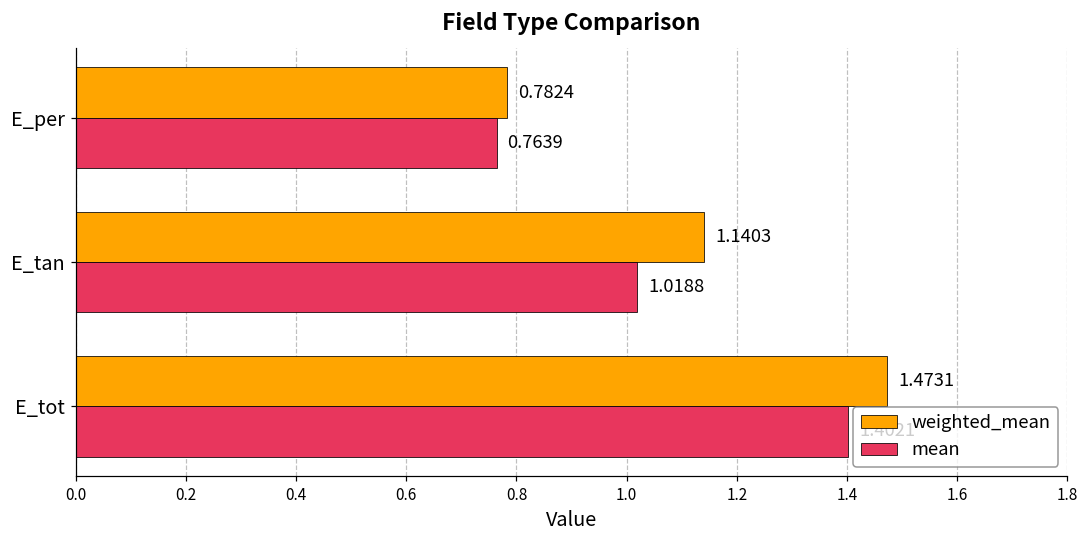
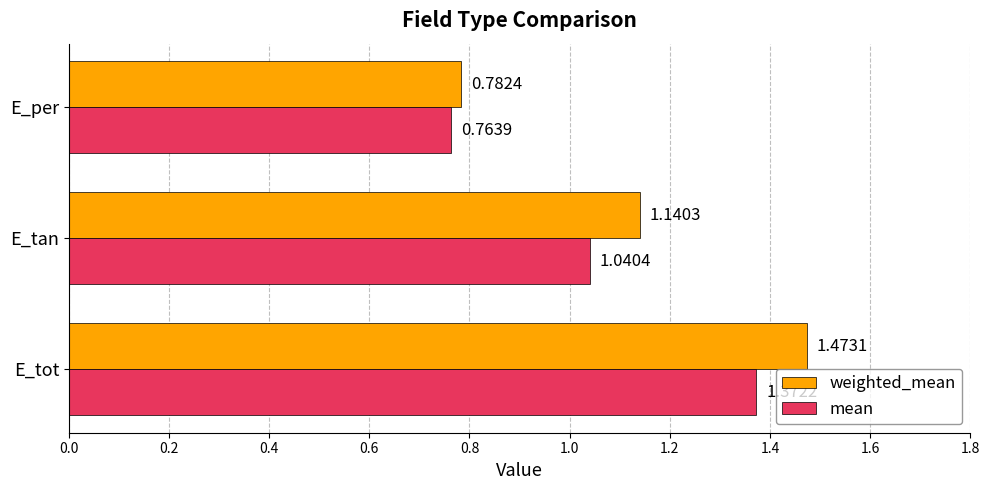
  {
    "weighted_mean": {
      "E_per": 0.7824,
      "E_tan": 1.1403,
      "E_tot": 1.4731
    },
    "mean": {
      "E_per": 0.7639,
-     "E_tan": 1.0188,
-     "E_tot": 1.40
+     "E_tan": 1.0404,
+     "E_tot": 1.37
    }
  }
